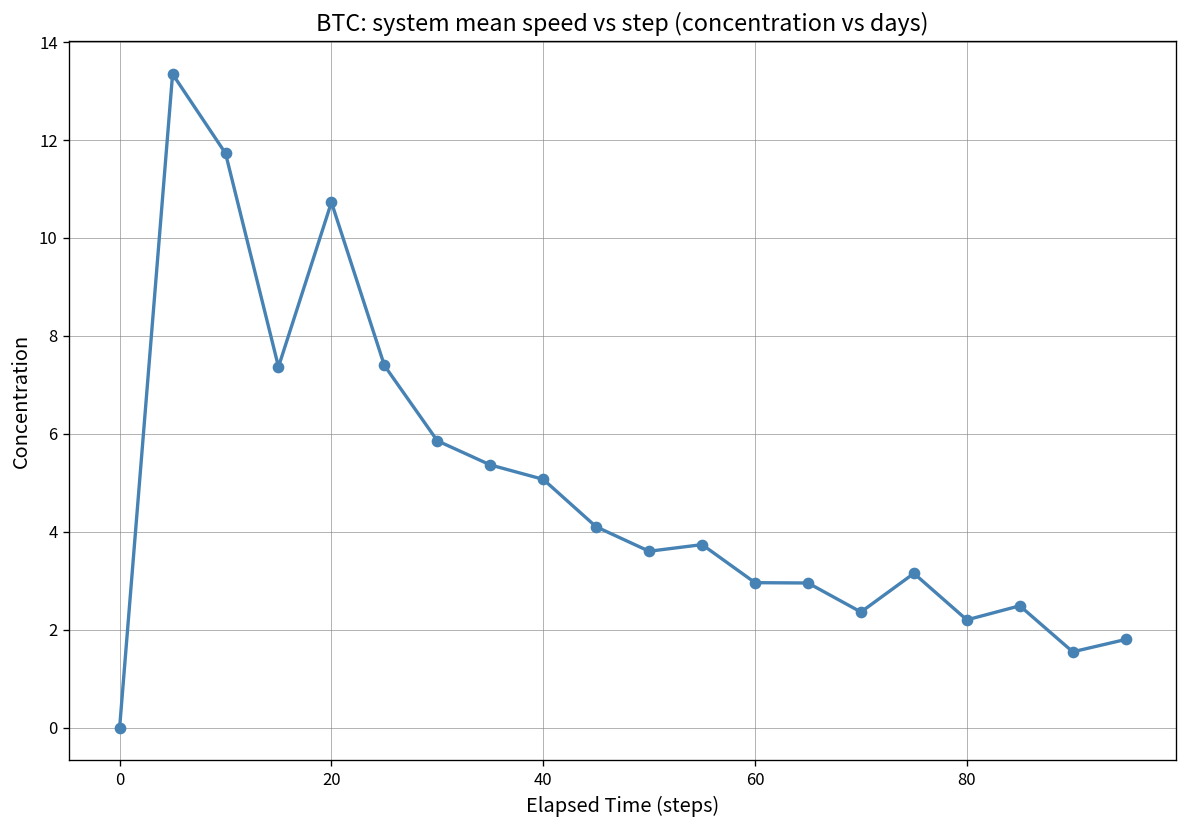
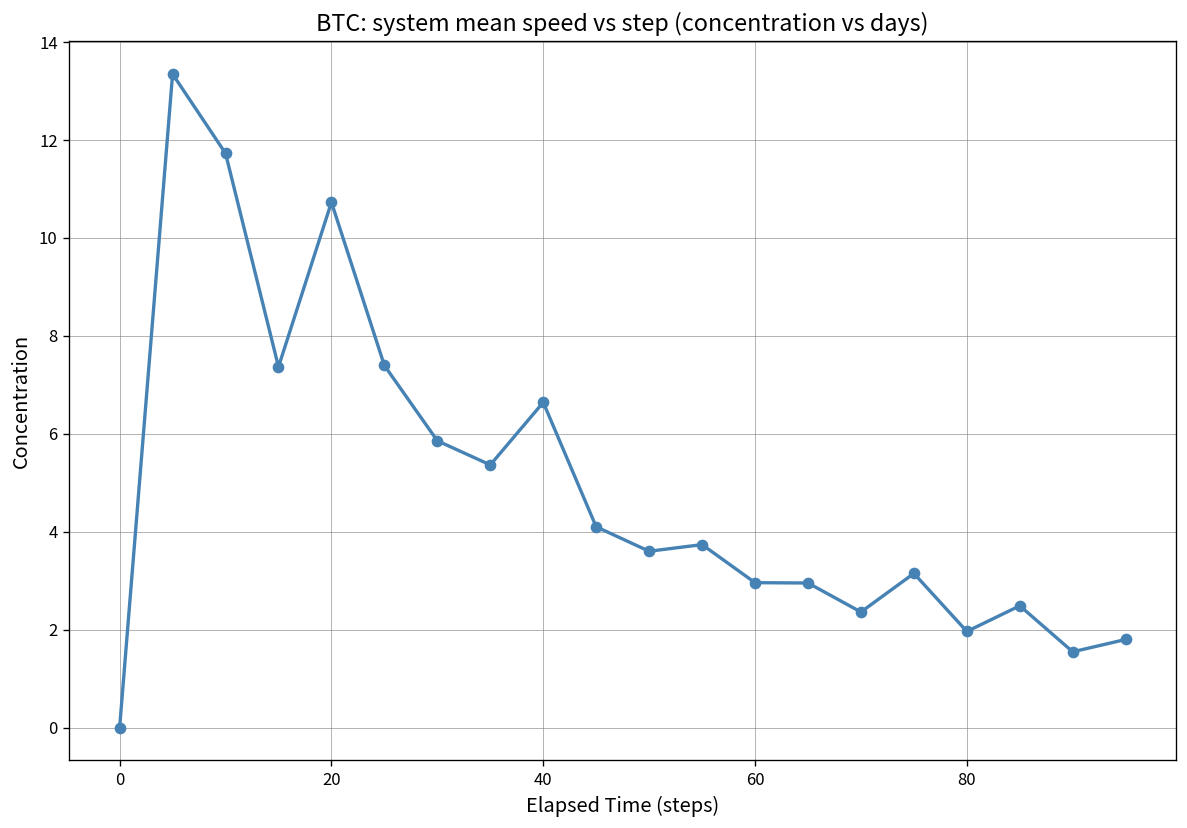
  {
    "0": 0.0,
    "20": 10.7,
-   "40": 5.1,
+   "40": 6.6,
    "60": 3.0,
-   "80": 2.2
+   "80": 2.0
  }
